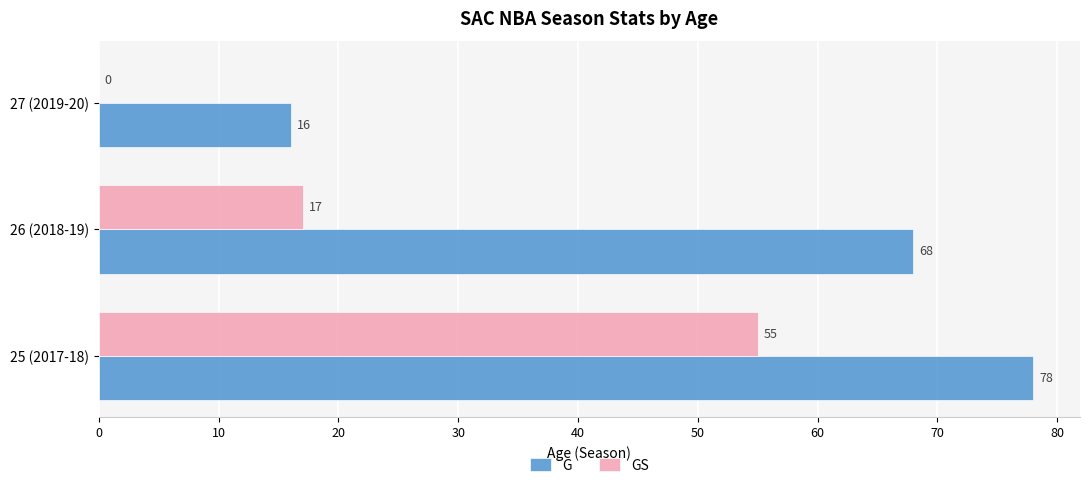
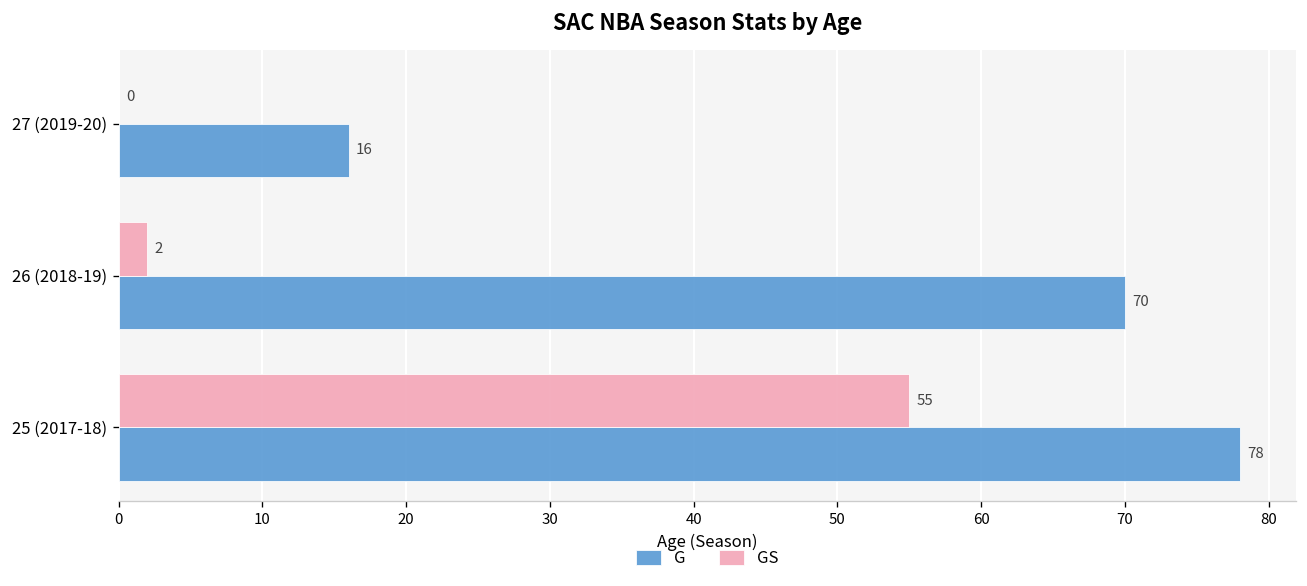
  {
    "G": {
      "27 (2019-20)": 16,
-     "26 (2018-19)": 68,
+     "26 (2018-19)": 70,
      "25 (2017-18)": 78
    },
    "GS": {
      "27 (2019-20)": 0,
-     "26 (2018-19)": 17,
+     "26 (2018-19)": 2,
      "25 (2017-18)": 55
    }
  }
